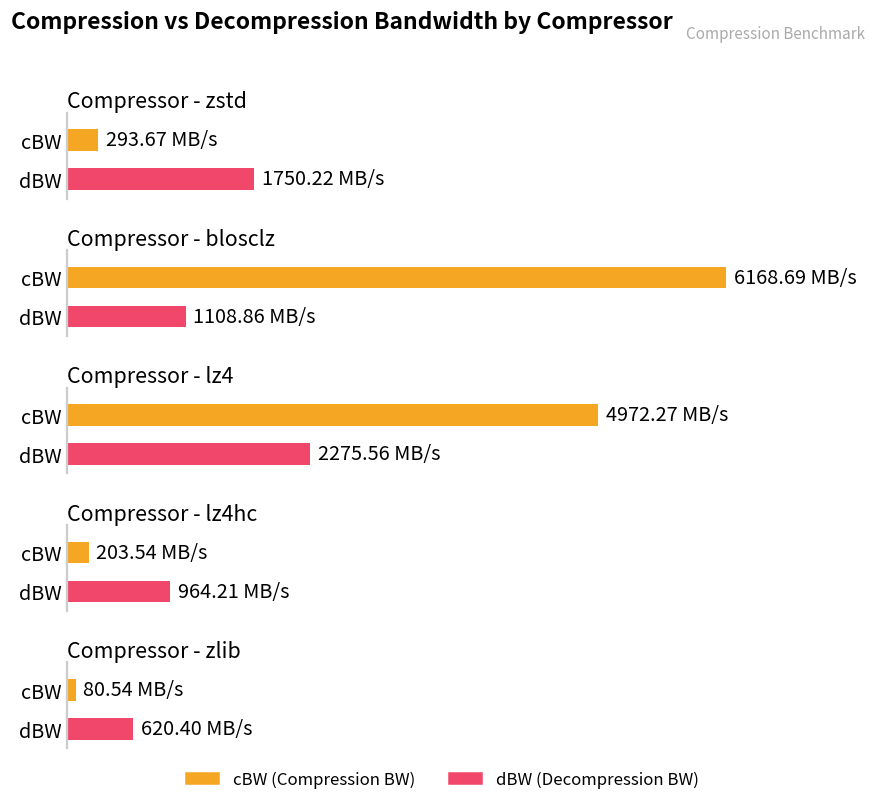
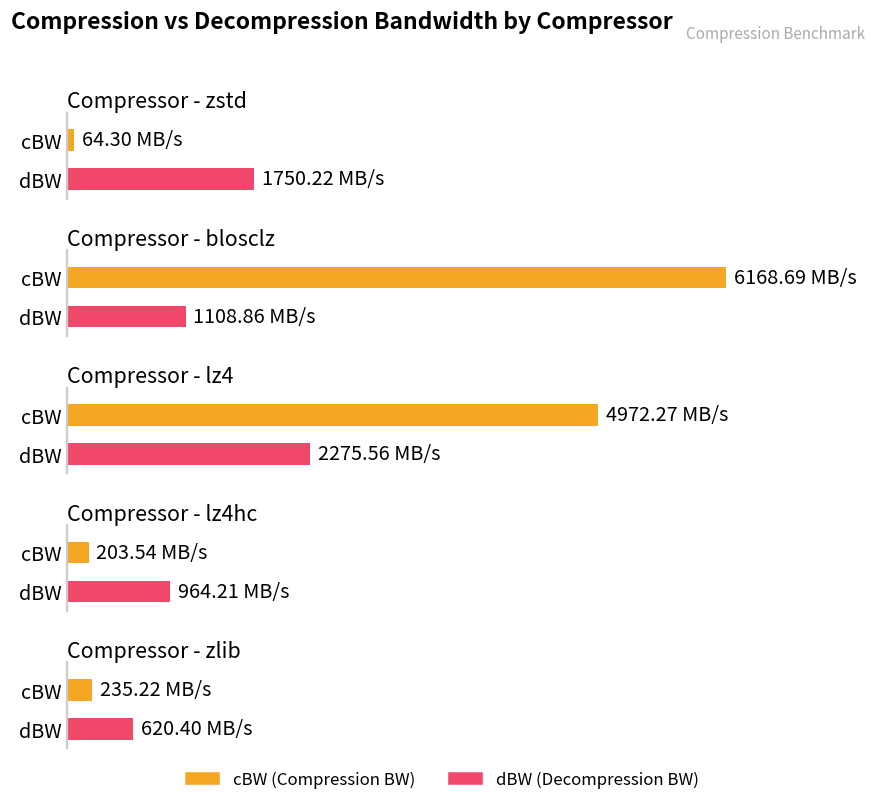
  {
    "Compressor - zstd": {
-     "cBW": 293.67,
+     "cBW": 64.30,
      "dBW": 1750.22
    },
    "Compressor - blosclz": {
      "cBW": 6168.69,
      "dBW": 1108.86
    },
    "Compressor - lz4": {
      "cBW": 4972.27,
      "dBW": 2275.56
    },
    "Compressor - lz4hc": {
      "cBW": 203.54,
      "dBW": 964.21
    },
    "Compressor - zlib": {
-     "cBW": 80.54,
+     "cBW": 235.22,
      "dBW": 620.40
    }
  }
